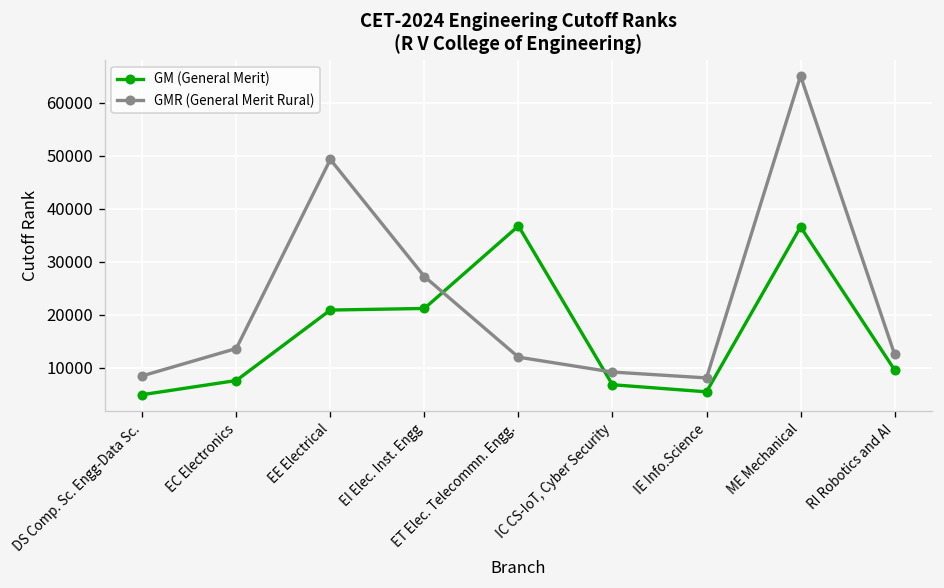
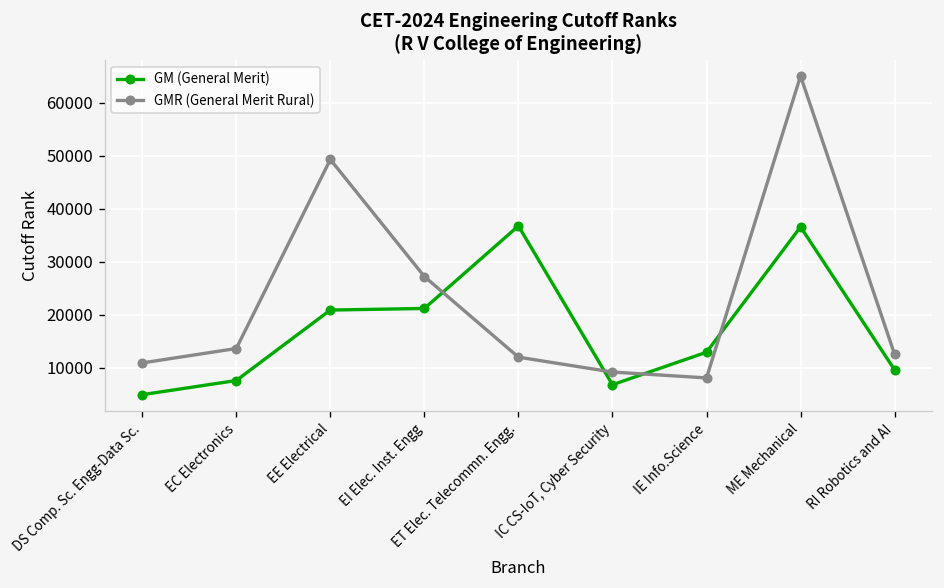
  {
    "GM (General Merit)": {
      "DS Comp. Sc. Engg-Data Sc.": 5000,
      "EC Electronics": 8000,
      "EE Electrical": 21000,
      "EI Elec. Inst. Engg": 21000,
      "ET Elec. Telecommn. Engg.": 37000,
      "IC CS-IoT, Cyber Security": 7000,
-     "IE Info.Science": 5000,
+     "IE Info.Science": 13000,
      "ME Mechanical": 37000,
      "RI Robotics and AI": 10000
    },
    "GMR (General Merit Rural)": {
-     "DS Comp. Sc. Engg-Data Sc.": 8000,
+     "DS Comp. Sc. Engg-Data Sc.": 11000,
      "EC Electronics": 14000,
      "EE Electrical": 49000,
      "EI Elec. Inst. Engg": 27000,
      "ET Elec. Telecommn. Engg.": 12000,
      "IC CS-IoT, Cyber Security": 9000,
      "IE Info.Science": 8000,
      "ME Mechanical": 65000,
      "RI Robotics and AI": 13000
    }
  }
